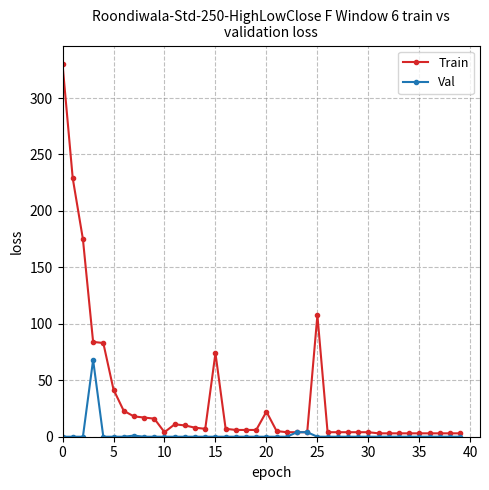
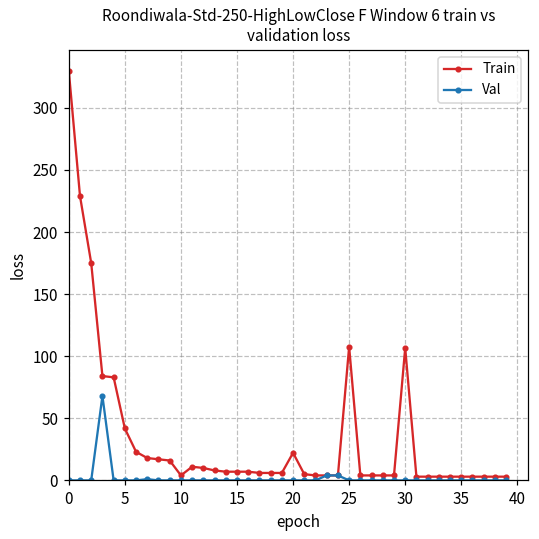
  {
    "Train": {
      "0": 330,
      "5": 42,
      "10": 4,
-     "15": 74,
+     "15": 7,
      "20": 22,
      "25": 108,
-     "30": 4,
+     "30": 107,
      "35": 3
    },
    "Val": {
      "0": 0,
      "5": 0,
      "10": 0,
      "15": 0,
      "20": 0,
      "25": 0,
      "30": 0,
      "35": 0
    }
  }
